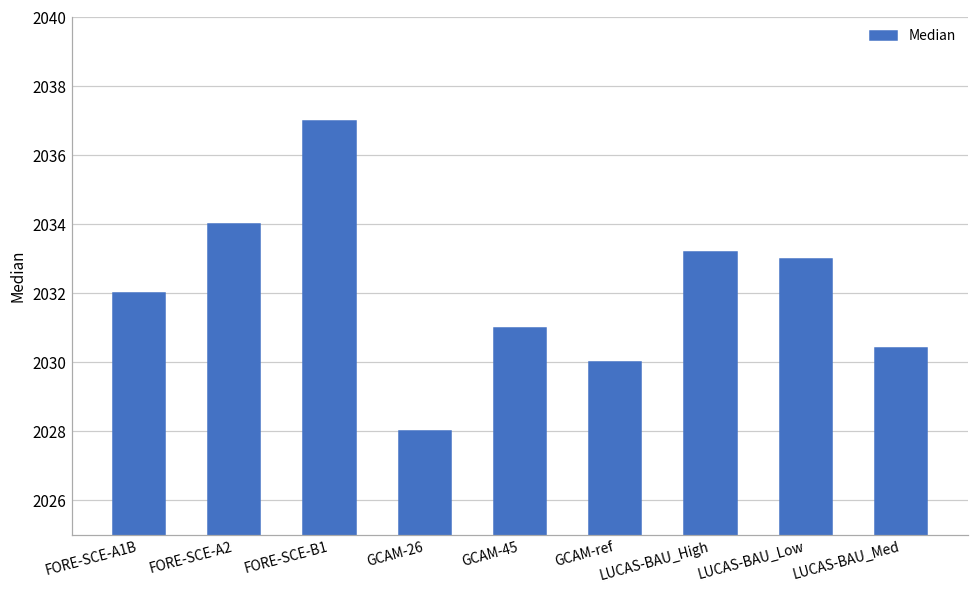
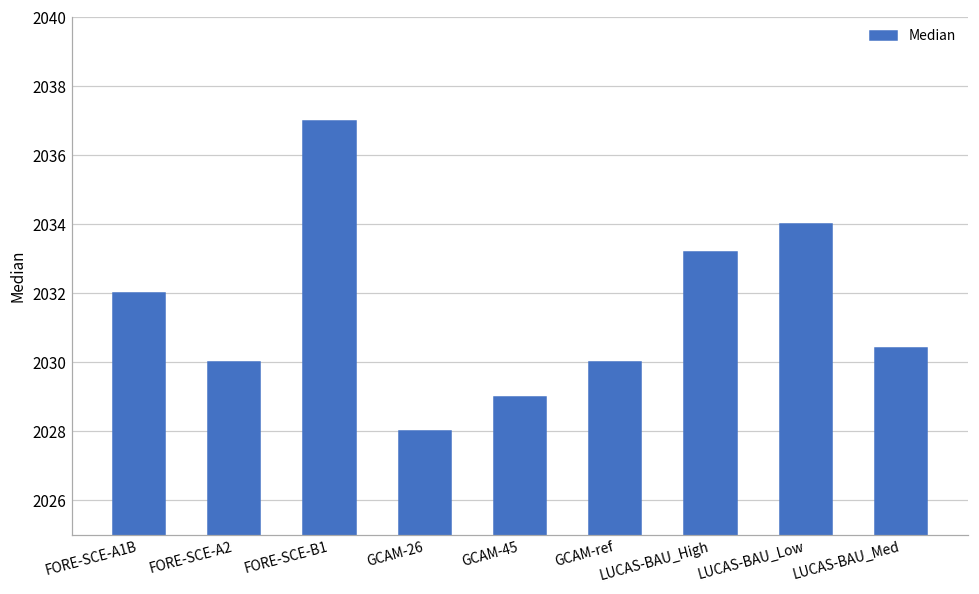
  {
    "FORE-SCE-A1B": 2032,
-   "FORE-SCE-A2": 2034,
+   "FORE-SCE-A2": 2030,
    "FORE-SCE-B1": 2037,
    "GCAM-26": 2028,
-   "GCAM-45": 2031,
+   "GCAM-45": 2029,
    "GCAM-ref": 2030,
    "LUCAS-BAU_High": 2033.2,
-   "LUCAS-BAU_Low": 2033,
+   "LUCAS-BAU_Low": 2034,
    "LUCAS-BAU_Med": 2030.4
  }
